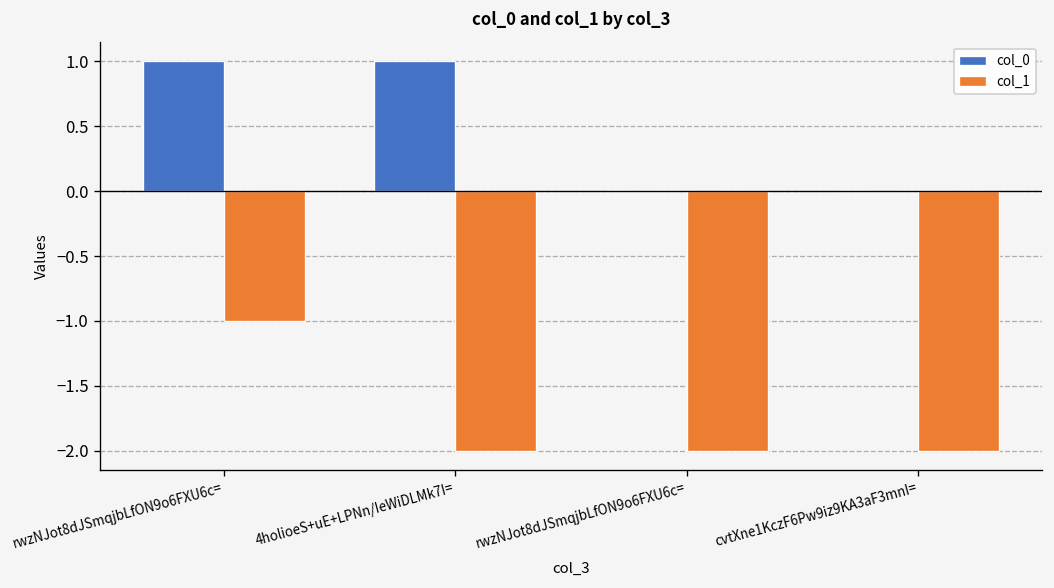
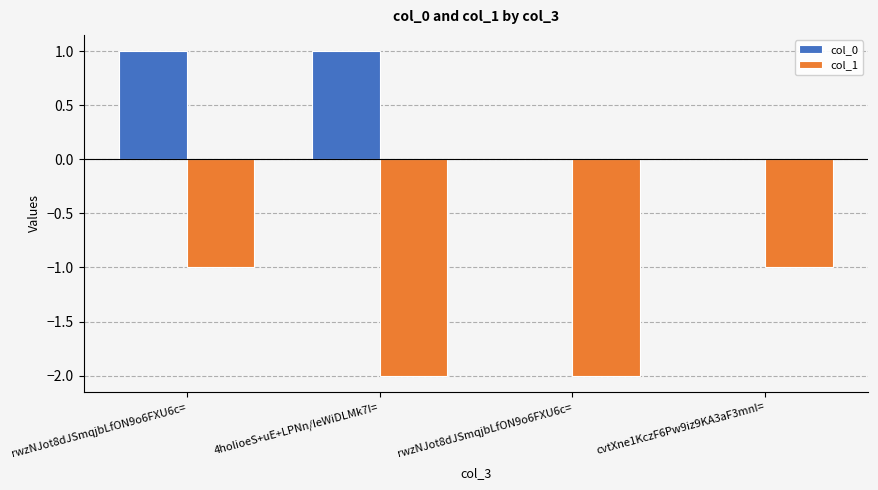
  {
    "col_0": {
      "4holioeS+uE+LPNn/IeWiDLMk7I=": 1,
      "cvtXne1KczF6Pw9iz9KA3aF3mnI=": 0
    },
    "col_1": {
      "4holioeS+uE+LPNn/IeWiDLMk7I=": -2,
-     "cvtXne1KczF6Pw9iz9KA3aF3mnI=": -2
+     "cvtXne1KczF6Pw9iz9KA3aF3mnI=": -1
    }
  }
